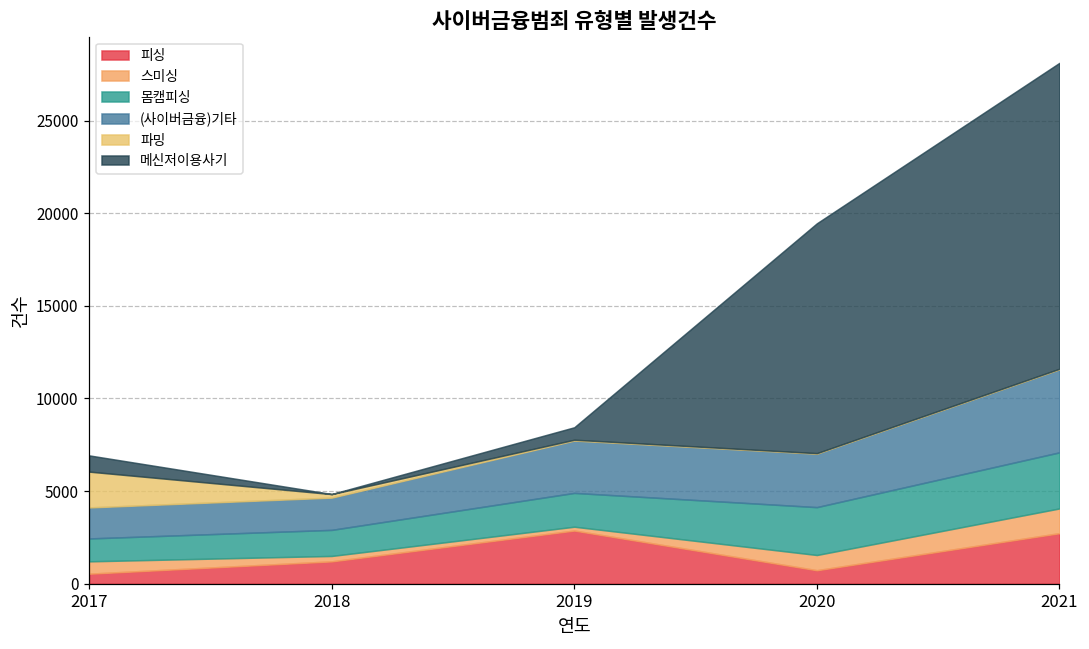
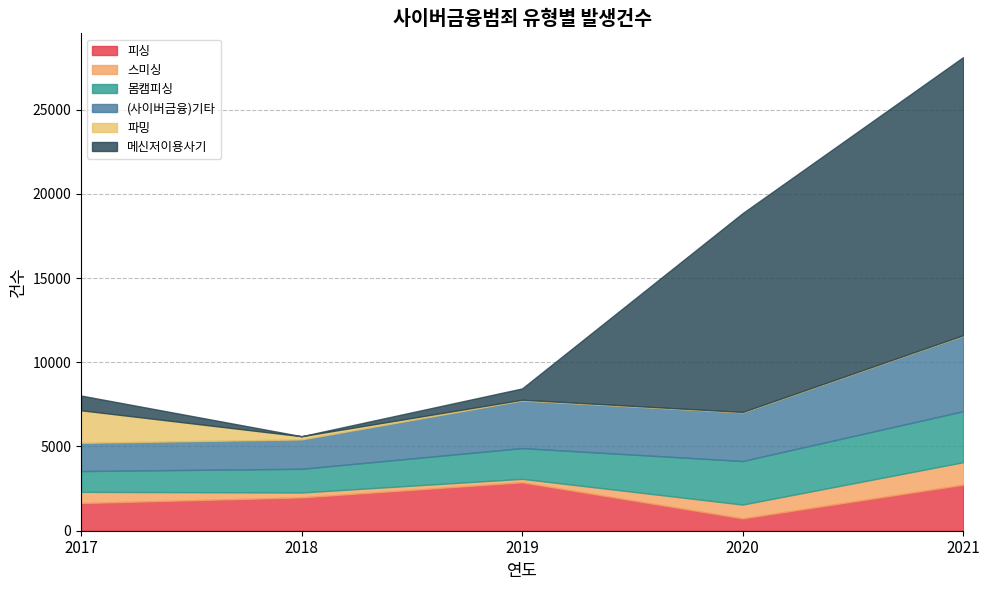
  {
    "피싱": {
-     "2017": 500,
-     "2018": 1200,
+     "2017": 1600,
+     "2018": 2000,
      "2019": 2900,
      "2020": 700,
      "2021": 2700
    },
    "메신저이용사기": {
      "2017": 900,
      "2019": 700,
-     "2020": 12400,
+     "2020": 11800,
      "2021": 16500
    }
  }
